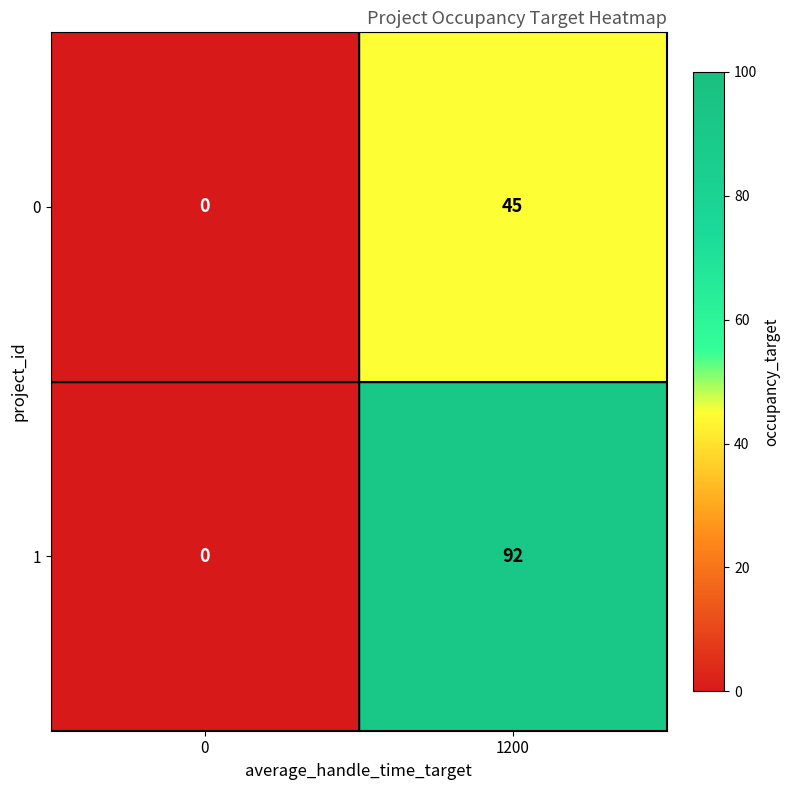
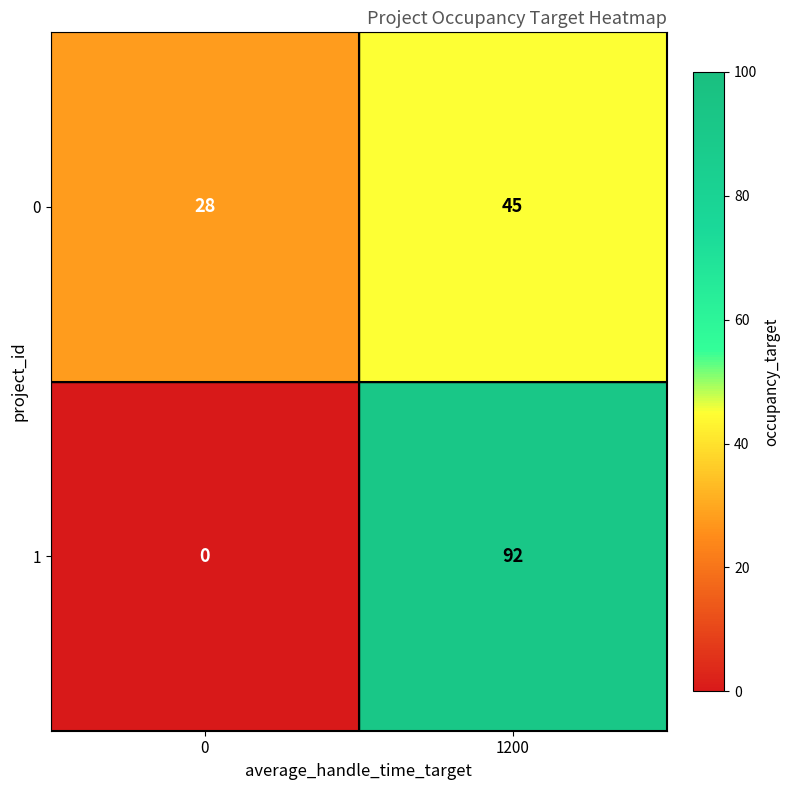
  {
    "0": {
-     "0": 0,
+     "0": 28,
      "1200": 45
    },
    "1": {
      "0": 0,
      "1200": 92
    }
  }
